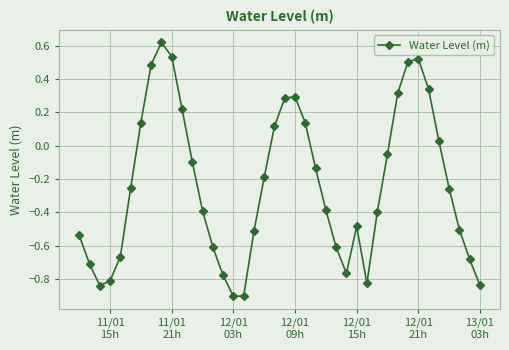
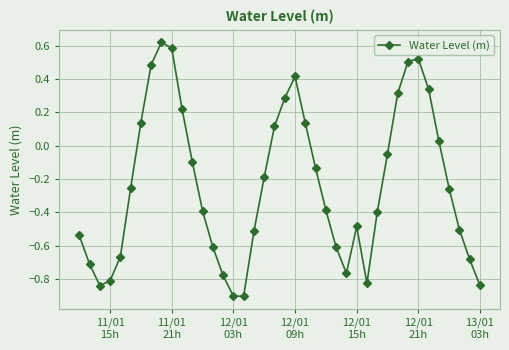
  {
    "11/01 15h": -0.81,
-   "11/01 21h": 0.54,
+   "11/01 21h": 0.59,
    "12/01 03h": -0.90,
-   "12/01 09h": 0.30,
+   "12/01 09h": 0.42,
    "12/01 15h": -0.48,
    "12/01 21h": 0.52,
    "13/01 03h": -0.84
  }
